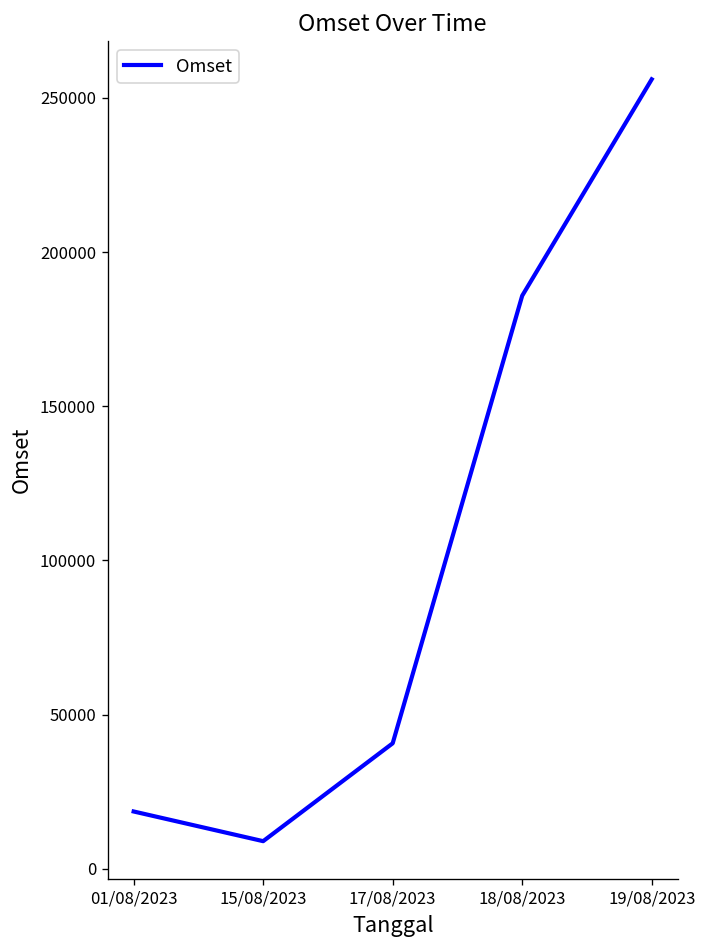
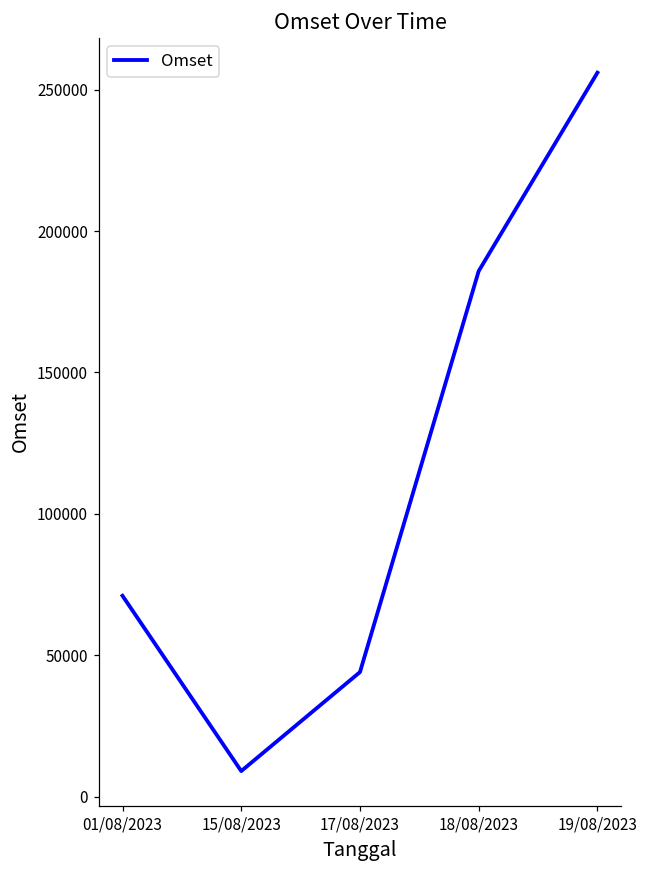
  {
-   "01/08/2023": 19000,
+   "01/08/2023": 71000,
    "15/08/2023": 9000,
-   "17/08/2023": 41000,
+   "17/08/2023": 44000,
    "18/08/2023": 186000,
    "19/08/2023": 256000
  }
